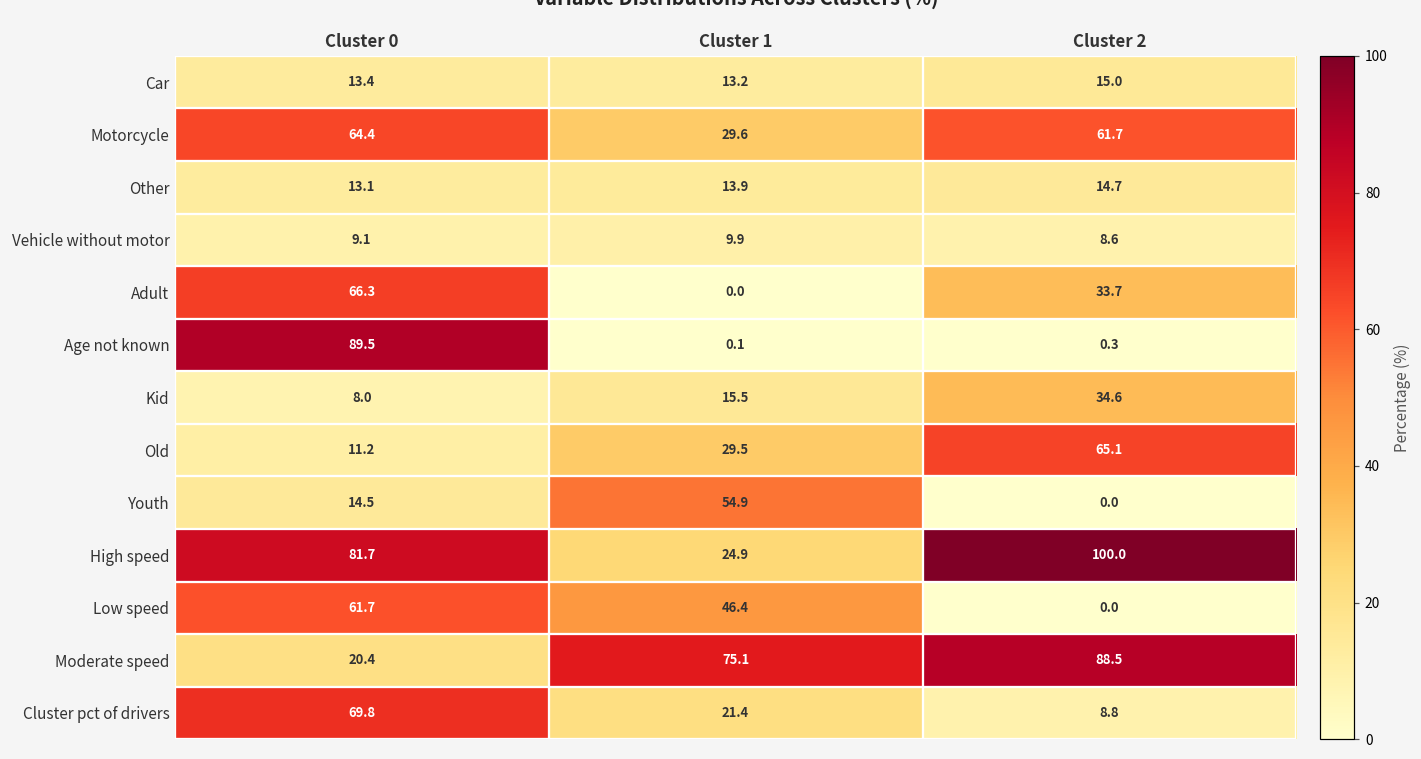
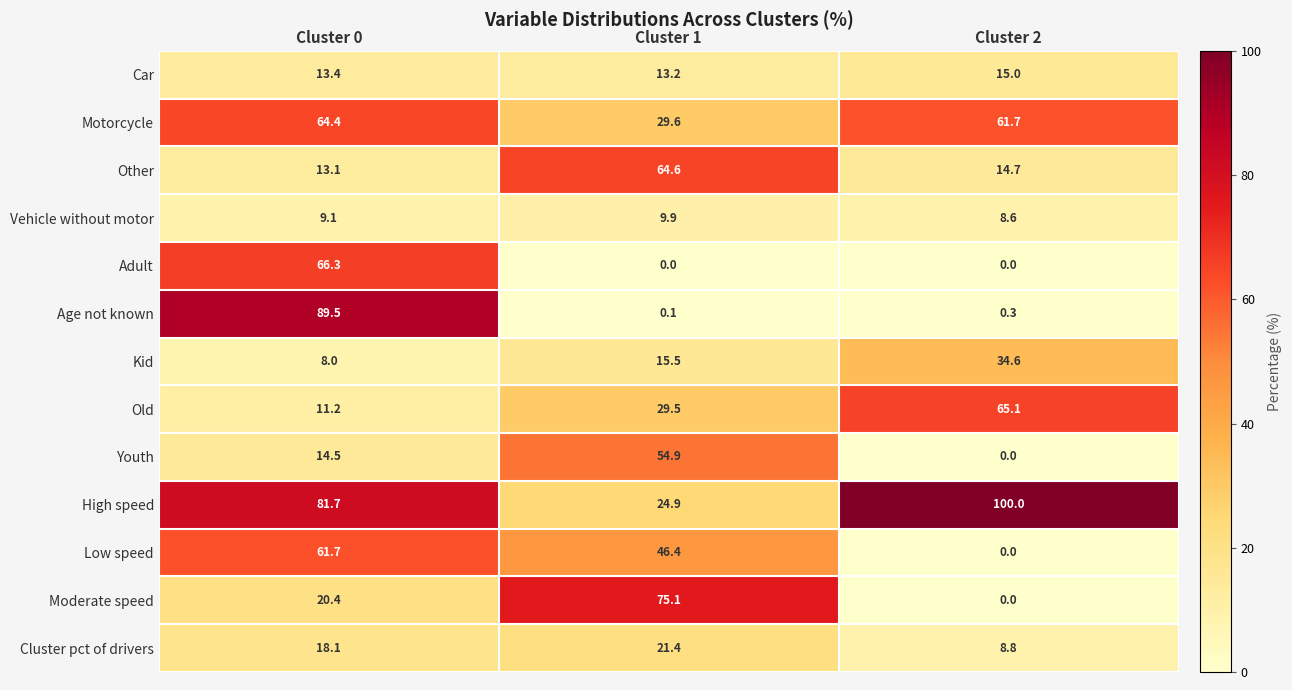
  {
    "Car": {
      "Cluster 0": 13.4,
      "Cluster 1": 13.2,
      "Cluster 2": 15.0
    },
    "Motorcycle": {
      "Cluster 0": 64.4,
      "Cluster 1": 29.6,
      "Cluster 2": 61.7
    },
    "Other": {
      "Cluster 0": 13.1,
-     "Cluster 1": 13.9,
+     "Cluster 1": 64.6,
      "Cluster 2": 14.7
    },
    "Vehicle without motor": {
      "Cluster 0": 9.1,
      "Cluster 1": 9.9,
      "Cluster 2": 8.6
    },
    "Adult": {
      "Cluster 0": 66.3,
      "Cluster 1": 0.0,
-     "Cluster 2": 33.7
+     "Cluster 2": 0.0
    },
    "Age not known": {
      "Cluster 0": 89.5,
      "Cluster 1": 0.1,
      "Cluster 2": 0.3
    },
    "Kid": {
      "Cluster 0": 8.0,
      "Cluster 1": 15.5,
      "Cluster 2": 34.6
    },
    "Old": {
      "Cluster 0": 11.2,
      "Cluster 1": 29.5,
      "Cluster 2": 65.1
    },
    "Youth": {
      "Cluster 0": 14.5,
      "Cluster 1": 54.9,
      "Cluster 2": 0.0
    },
    "High speed": {
      "Cluster 0": 81.7,
      "Cluster 1": 24.9,
      "Cluster 2": 100.0
    },
    "Low speed": {
      "Cluster 0": 61.7,
      "Cluster 1": 46.4,
      "Cluster 2": 0.0
    },
    "Moderate speed": {
      "Cluster 0": 20.4,
      "Cluster 1": 75.1,
-     "Cluster 2": 88.5
+     "Cluster 2": 0.0
    },
    "Cluster pct of drivers": {
-     "Cluster 0": 69.8,
+     "Cluster 0": 18.1,
      "Cluster 1": 21.4,
      "Cluster 2": 8.8
    }
  }
